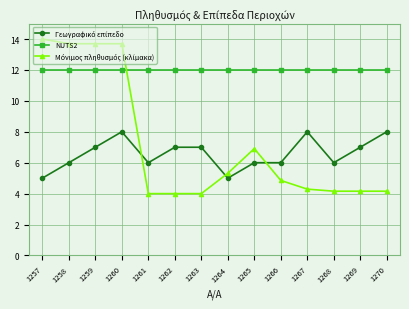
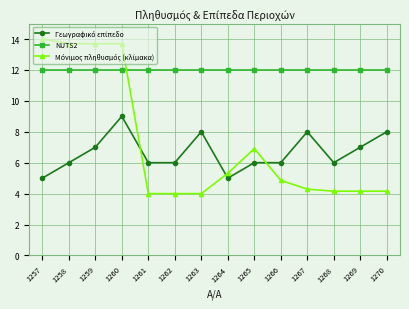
  {
    "Γεωγραφικό επίπεδο": {
      "1257": 5,
      "1258": 6,
      "1259": 7,
-     "1260": 8,
+     "1260": 9,
      "1261": 6,
-     "1262": 7,
-     "1263": 7,
+     "1262": 6,
+     "1263": 8,
      "1264": 5,
      "1265": 6,
      "1266": 6,
      "1267": 8,
      "1268": 6,
      "1269": 7,
      "1270": 8
    },
    "NUTS2": {
      "1257": 12,
      "1258": 12,
      "1259": 12,
      "1260": 12,
      "1261": 12,
      "1262": 12,
      "1263": 12,
      "1264": 12,
      "1265": 12,
      "1266": 12,
      "1267": 12,
      "1268": 12,
      "1269": 12,
      "1270": 12
    },
    "Μόνιμος πληθυσμός (κλίμακα)": {
      "1261": 4,
      "1262": 4,
      "1263": 4,
      "1264": 5.3,
      "1265": 7,
      "1266": 5,
      "1267": 4.3,
      "1268": 4,
      "1269": 4,
      "1270": 4
    }
  }
